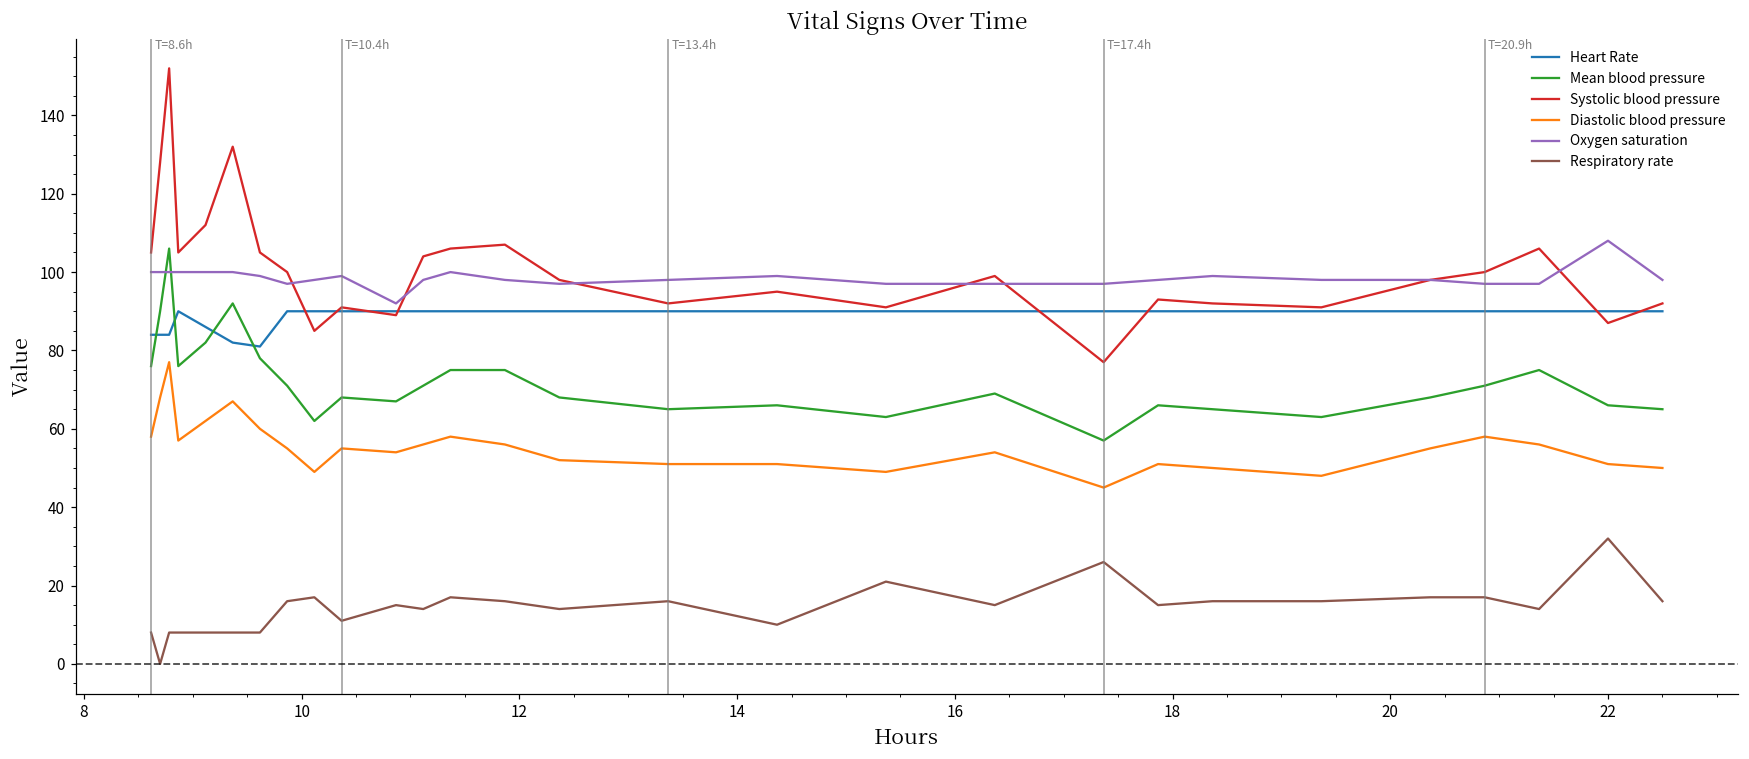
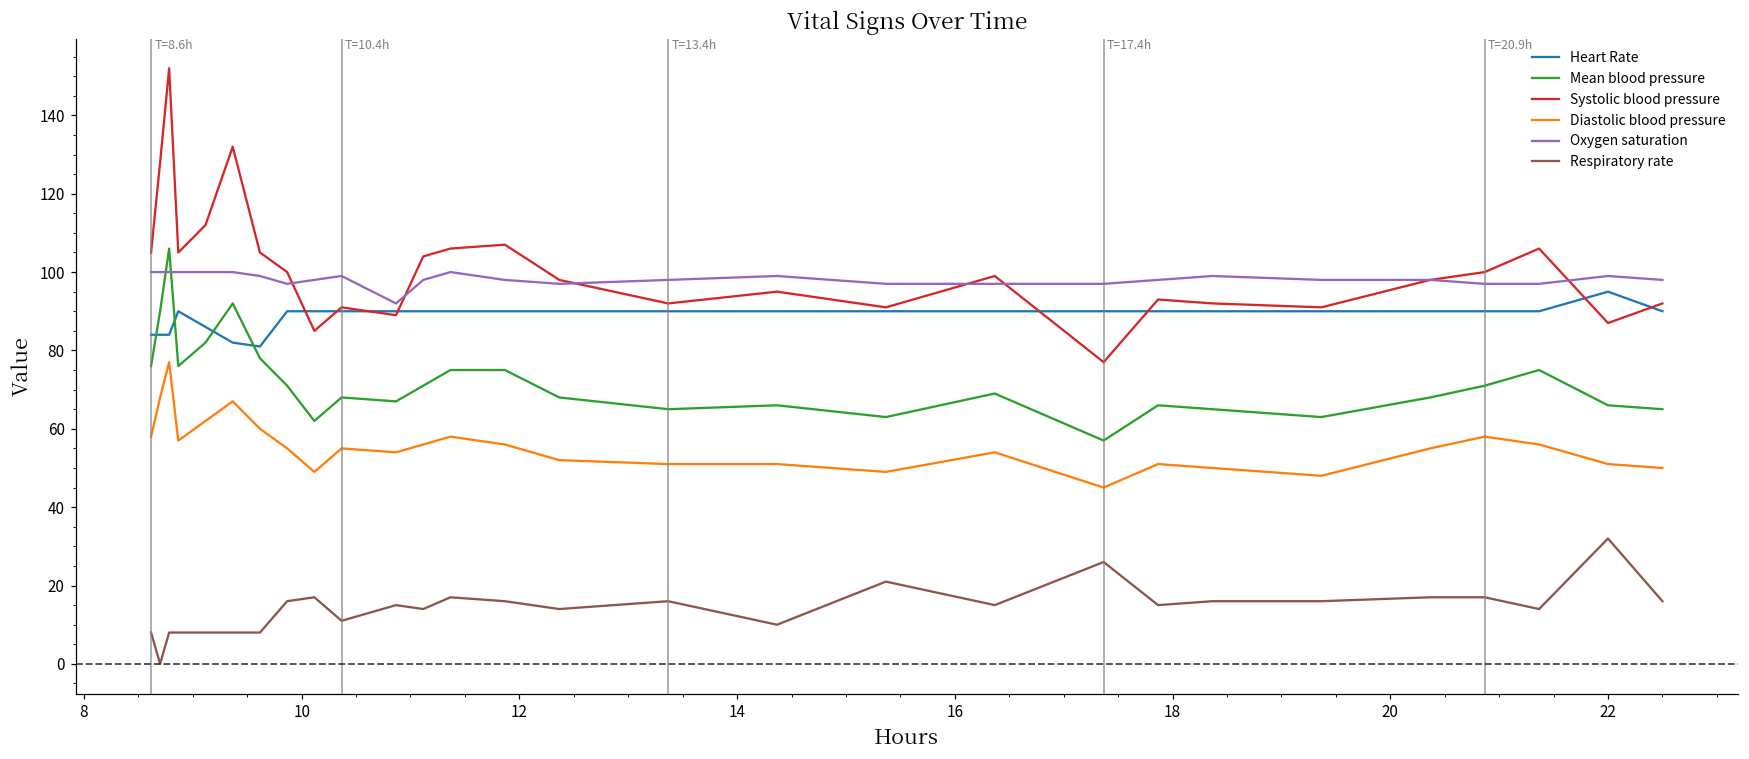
  {
    "Heart Rate": {
-     "22": 90
+     "22": 95
    },
    "Mean blood pressure": {
      "22": 66
    },
    "Systolic blood pressure": {
      "22": 87
    },
    "Diastolic blood pressure": {
      "22": 51
    },
    "Oxygen saturation": {
-     "22": 108
+     "22": 99
    },
    "Respiratory rate": {
      "22": 32
    }
  }
